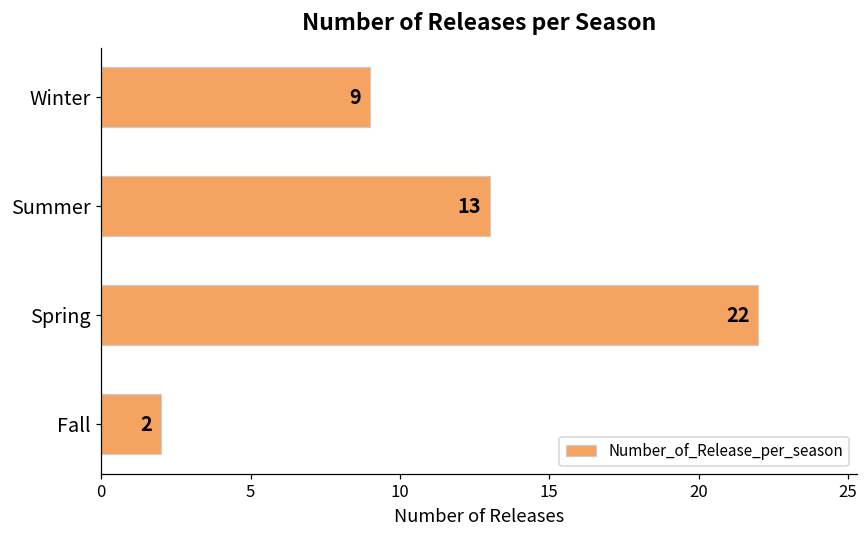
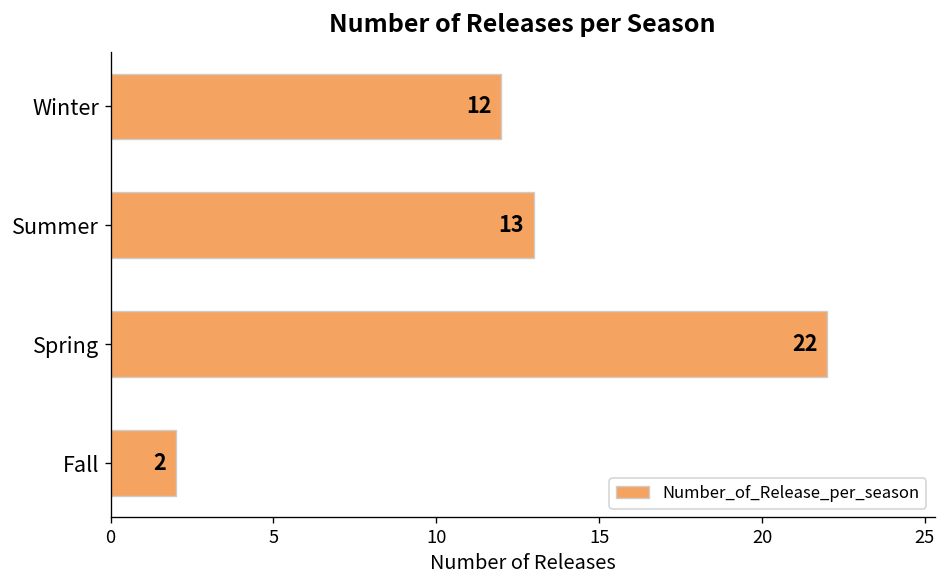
  {
-   "Winter": 9,
+   "Winter": 12,
    "Summer": 13,
    "Spring": 22,
    "Fall": 2
  }
